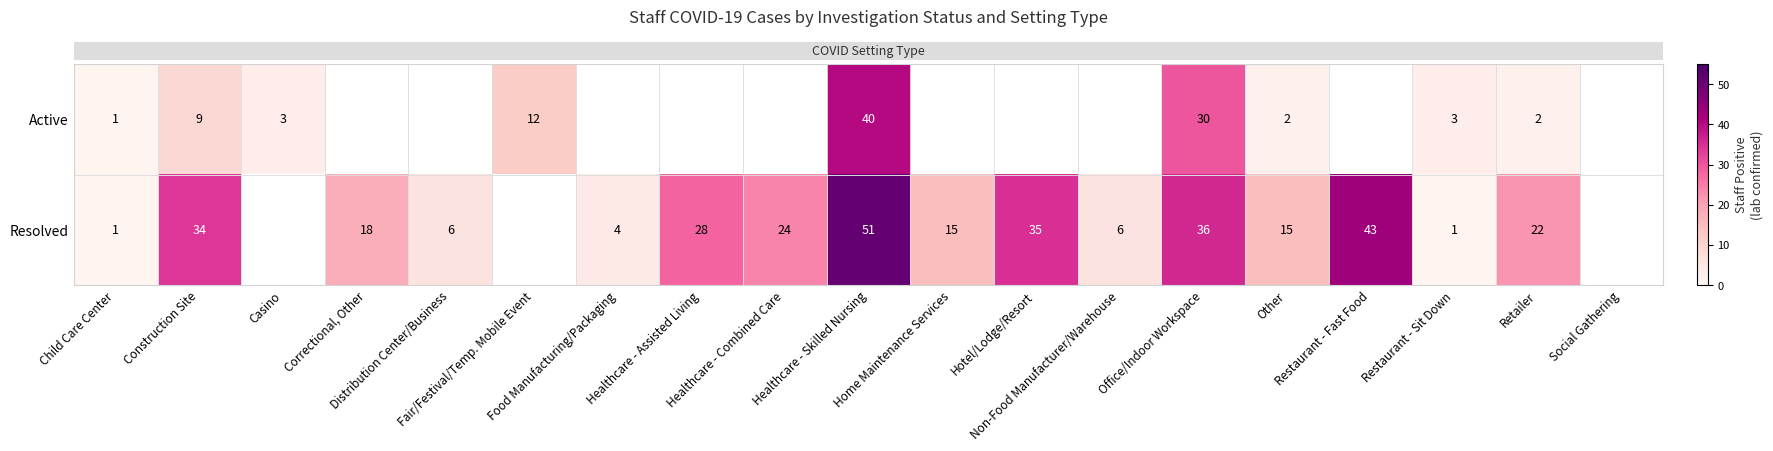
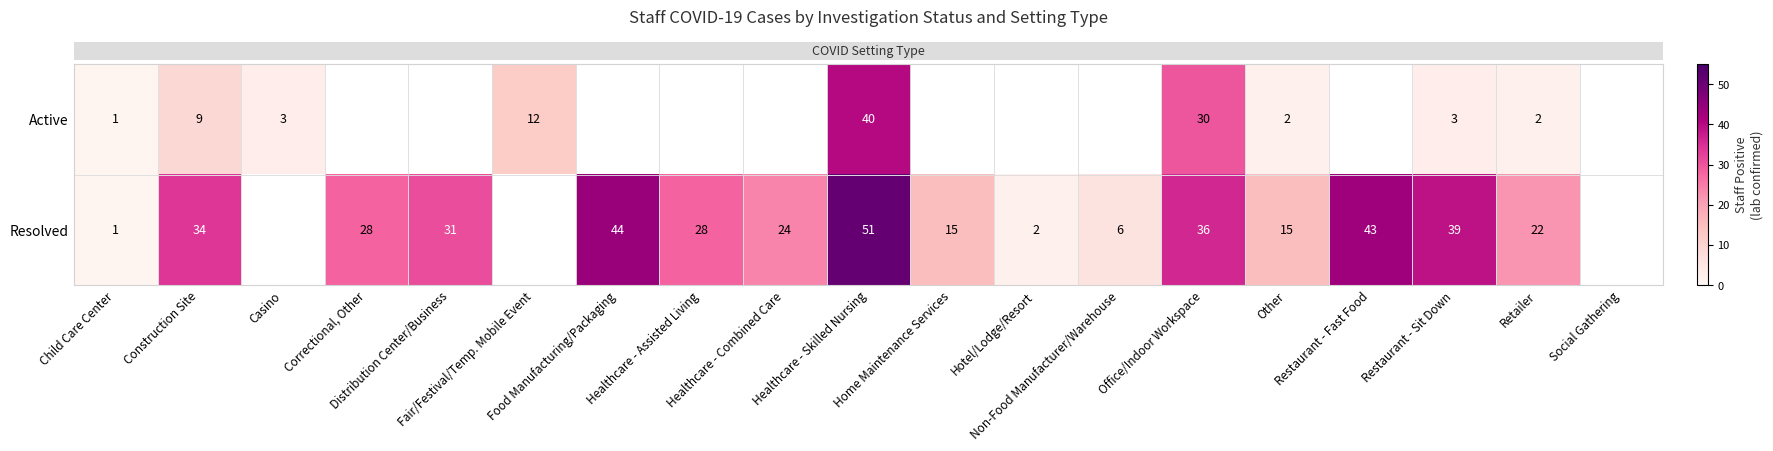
  {
    "Active": {
      "Child Care Center": 1,
      "Construction Site": 9,
      "Casino": 3,
      "Fair/Festival/Temp. Mobile Event": 12,
      "Healthcare - Skilled Nursing": 40,
      "Office/Indoor Workspace": 30,
      "Other": 2,
      "Restaurant - Sit Down": 3,
      "Retailer": 2
    },
    "Resolved": {
      "Child Care Center": 1,
      "Construction Site": 34,
-     "Correctional, Other": 18,
-     "Distribution Center/Business": 6,
-     "Food Manufacturing/Packaging": 4,
+     "Correctional, Other": 28,
+     "Distribution Center/Business": 31,
+     "Food Manufacturing/Packaging": 44,
      "Healthcare - Assisted Living": 28,
      "Healthcare - Combined Care": 24,
      "Healthcare - Skilled Nursing": 51,
      "Home Maintenance Services": 15,
-     "Hotel/Lodge/Resort": 35,
+     "Hotel/Lodge/Resort": 2,
      "Non-Food Manufacturer/Warehouse": 6,
      "Office/Indoor Workspace": 36,
      "Other": 15,
      "Restaurant - Fast Food": 43,
-     "Restaurant - Sit Down": 1,
+     "Restaurant - Sit Down": 39,
      "Retailer": 22
    }
  }
